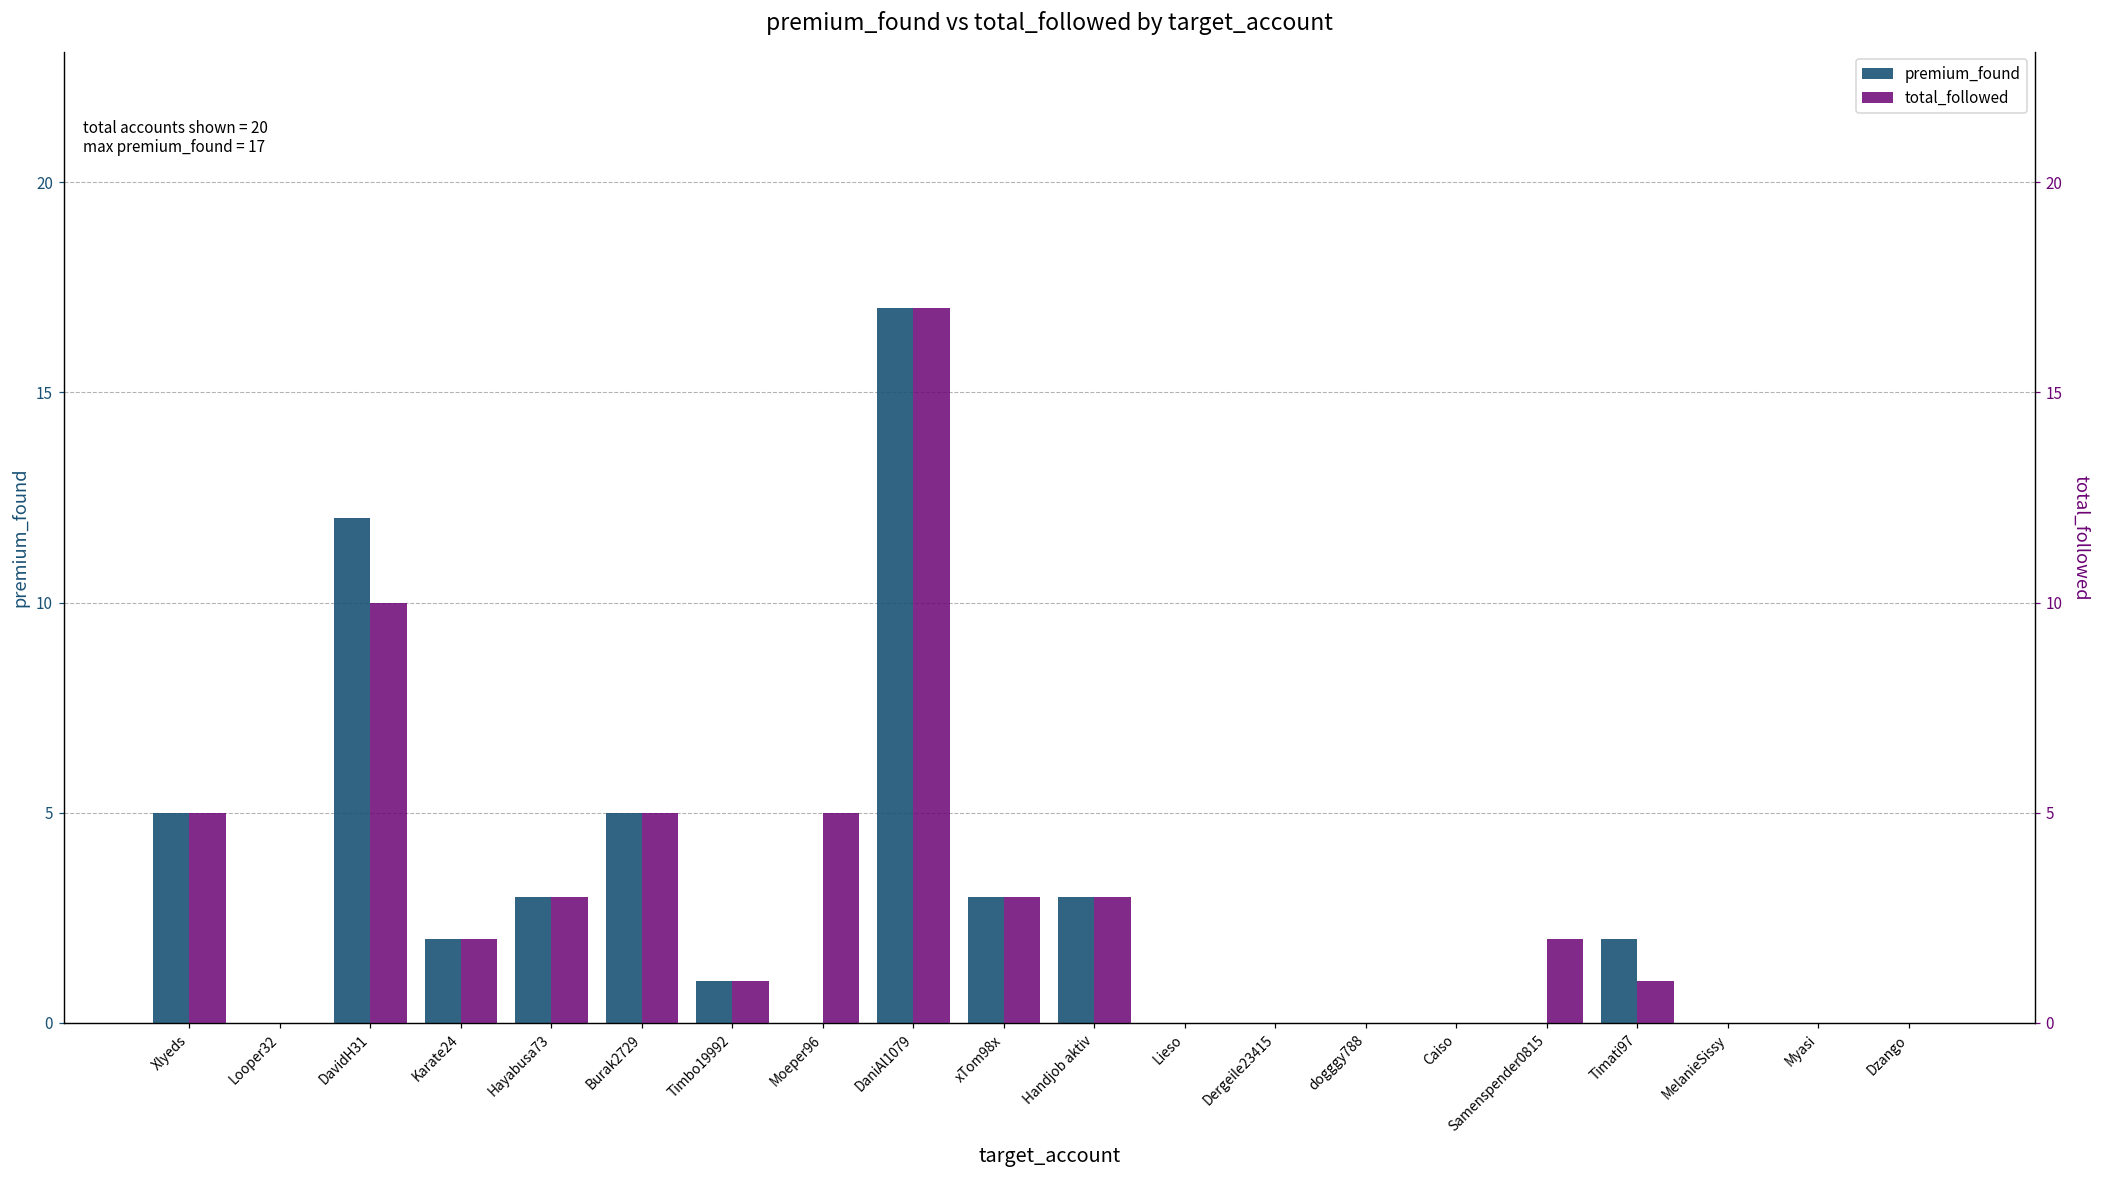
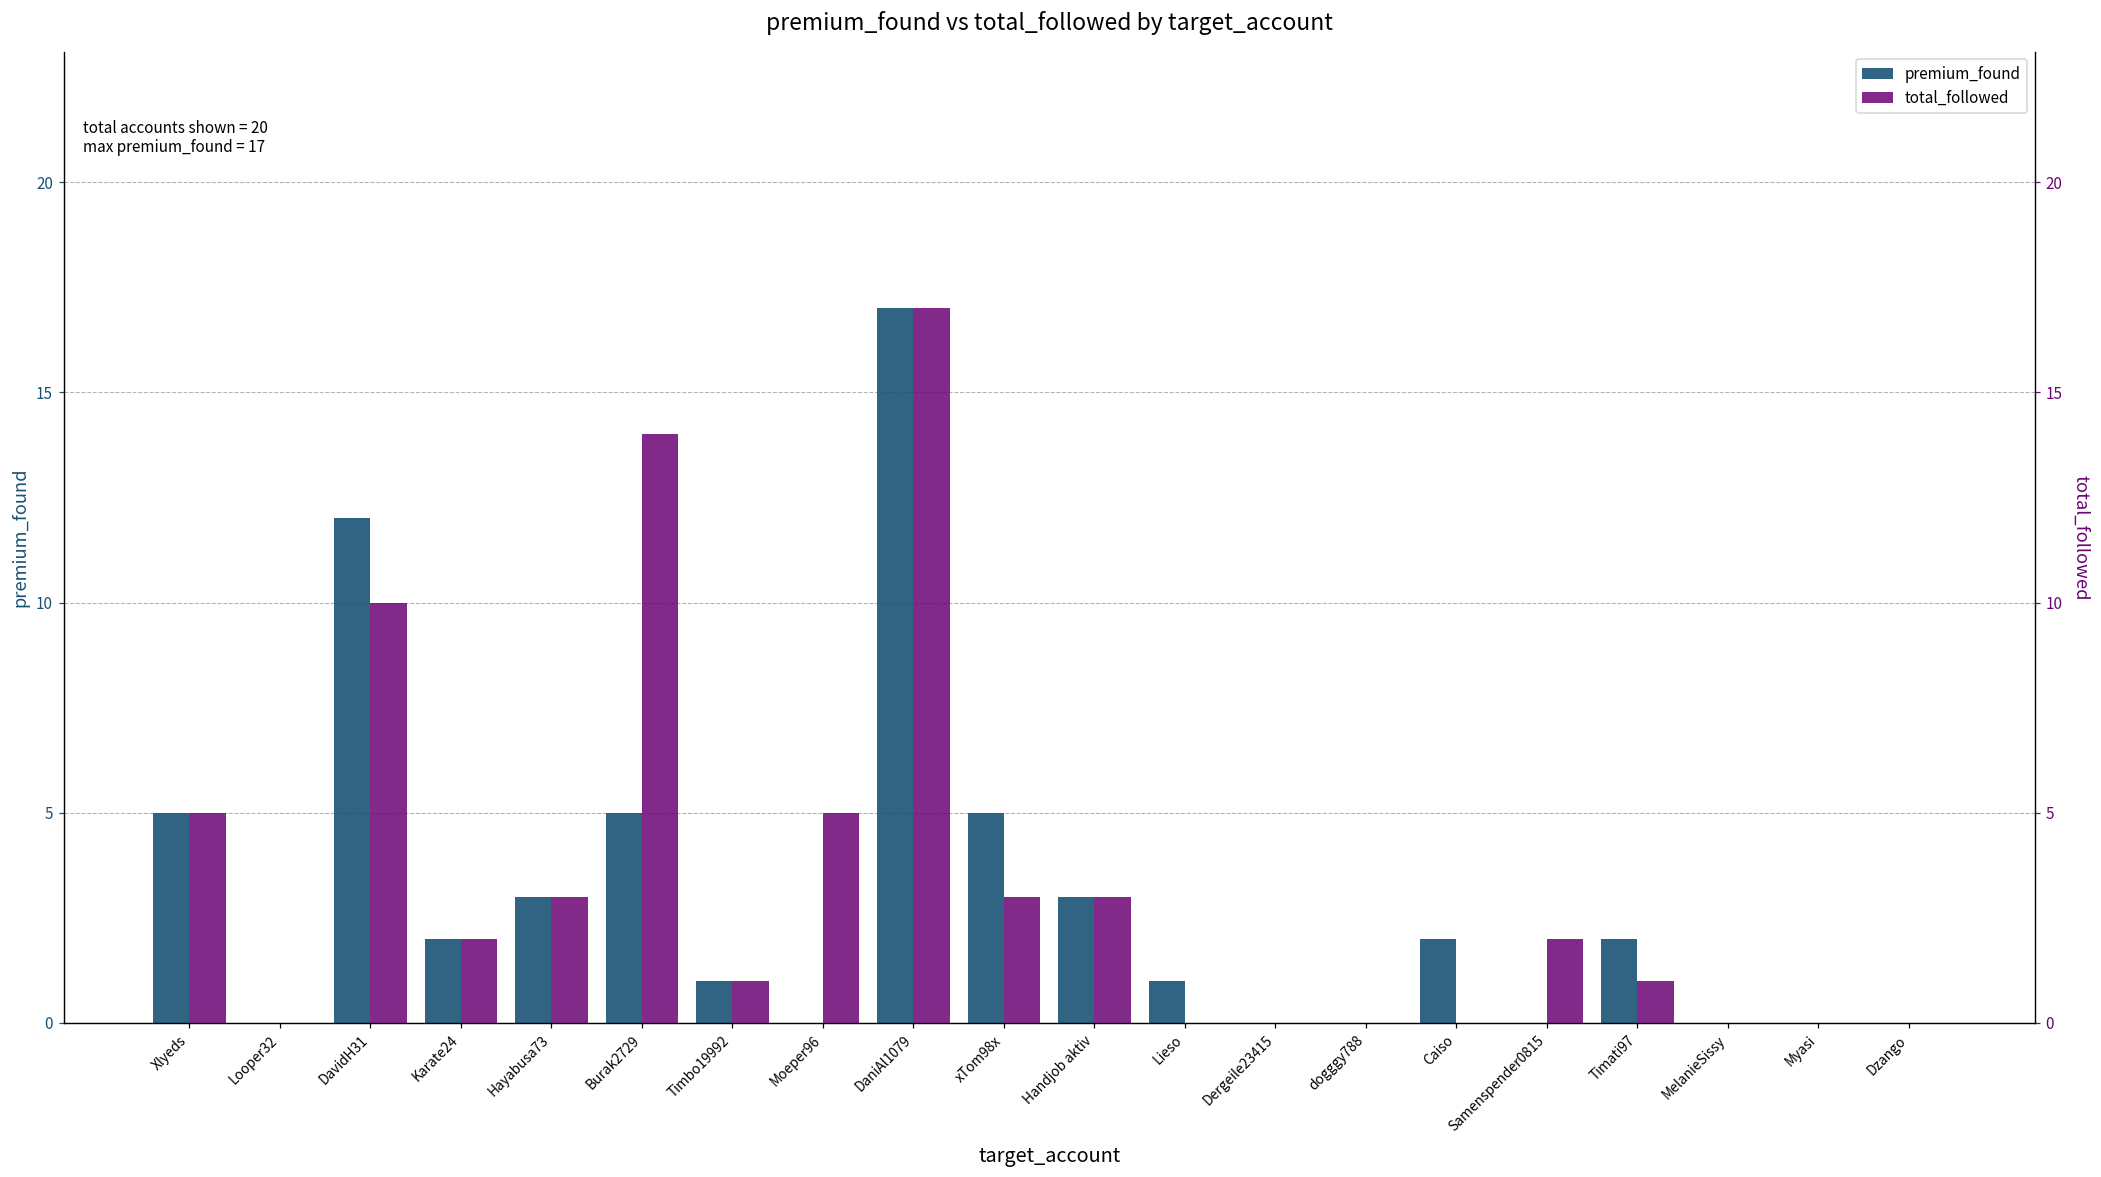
  {
    "premium_found": {
      "Xlyeds": 5,
      "Looper32": 0,
      "DavidH31": 12,
      "Karate24": 2,
      "Hayabusa73": 3,
      "Burak2729": 5,
      "Timbo19992": 1,
      "Moeper96": 0,
      "DaniAl1079": 17,
-     "xTom98x": 3,
+     "xTom98x": 5,
      "Handjob aktiv": 3,
-     "Lieso": 0,
+     "Lieso": 1,
      "Dergeile23415": 0,
      "dogggy788": 0,
-     "Caiso": 0,
+     "Caiso": 2,
      "Samenspender0815": 0,
      "Timati97": 2,
      "MelanieSissy": 0,
      "Myasi": 0,
      "Dzango": 0
    },
    "total_followed": {
      "Xlyeds": 5,
      "Looper32": 0,
      "DavidH31": 10,
      "Karate24": 2,
      "Hayabusa73": 3,
-     "Burak2729": 5,
+     "Burak2729": 14,
      "Timbo19992": 1,
      "Moeper96": 5,
      "DaniAl1079": 17,
      "xTom98x": 3,
      "Handjob aktiv": 3,
      "Lieso": 0,
      "Dergeile23415": 0,
      "dogggy788": 0,
      "Caiso": 0,
      "Samenspender0815": 2,
      "Timati97": 1,
      "MelanieSissy": 0,
      "Myasi": 0,
      "Dzango": 0
    }
  }
